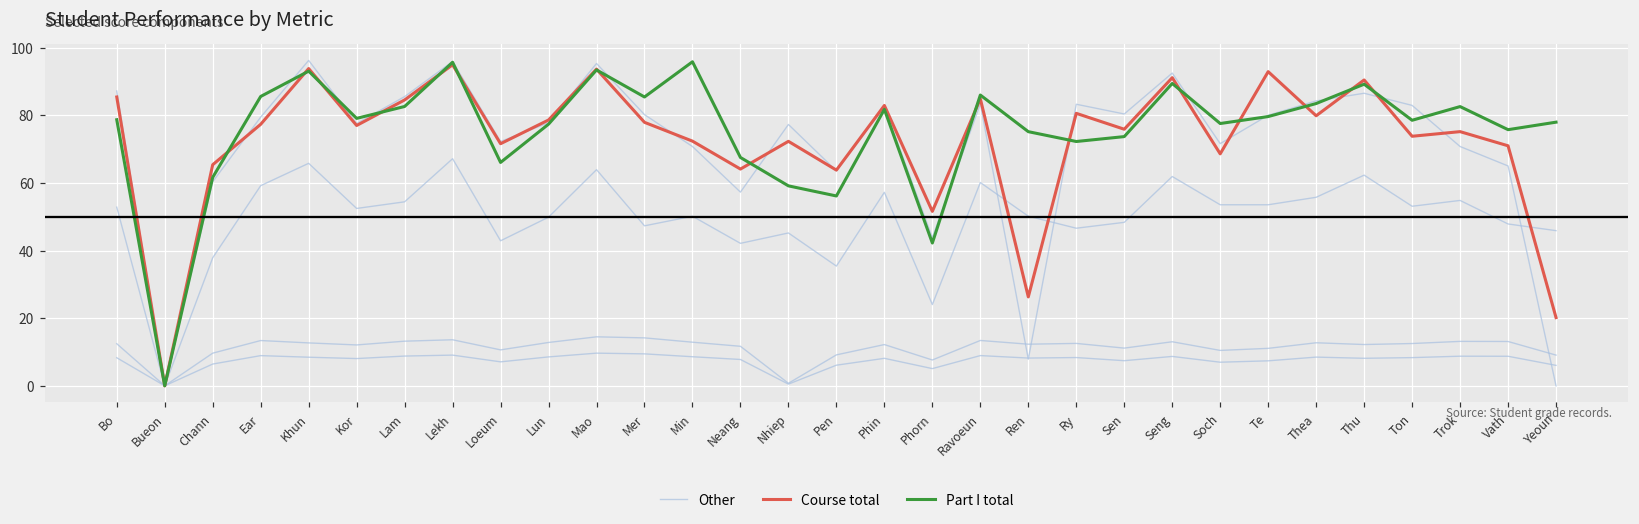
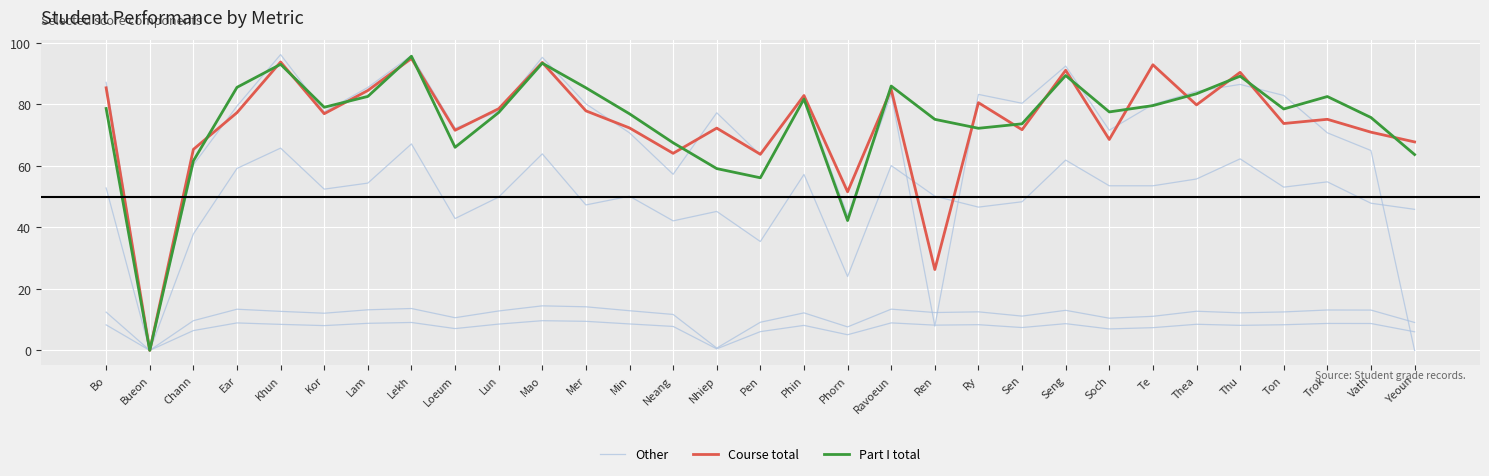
  {
    "Course total": {
      "Bo": 85,
      "Chann": 65,
      "Ear": 77,
      "Lam": 85,
      "Lun": 79,
      "Mer": 78,
      "Min": 72,
      "Neang": 64,
      "Nhiep": 72,
      "Phorn": 52,
      "Ravoeun": 85,
      "Ren": 26,
      "Ry": 81,
-     "Sen": 76,
+     "Sen": 72,
      "Seng": 91,
      "Soch": 69,
      "Te": 93,
      "Thea": 80,
      "Thu": 90,
      "Ton": 74,
      "Trok": 75,
      "Vath": 71,
-     "Yeoun": 20
+     "Yeoun": 68
    },
    "Part I total": {
      "Bo": 79,
      "Chann": 62,
      "Ear": 86,
      "Kor": 79,
      "Lam": 83,
      "Loeum": 66,
      "Mer": 85,
-     "Min": 96,
+     "Min": 77,
      "Neang": 68,
      "Nhiep": 59,
      "Pen": 56,
      "Phorn": 42,
      "Ravoeun": 86,
      "Ren": 75,
      "Ry": 72,
      "Sen": 74,
      "Seng": 89,
      "Soch": 78,
      "Thu": 89,
      "Ton": 79,
      "Trok": 83,
      "Vath": 76,
-     "Yeoun": 78
+     "Yeoun": 64
    }
  }
